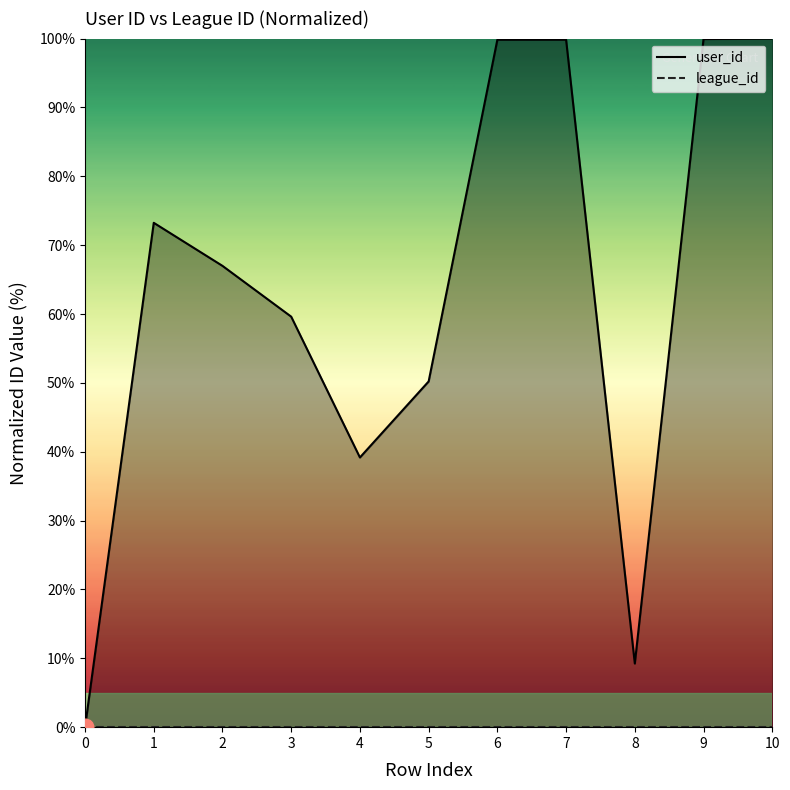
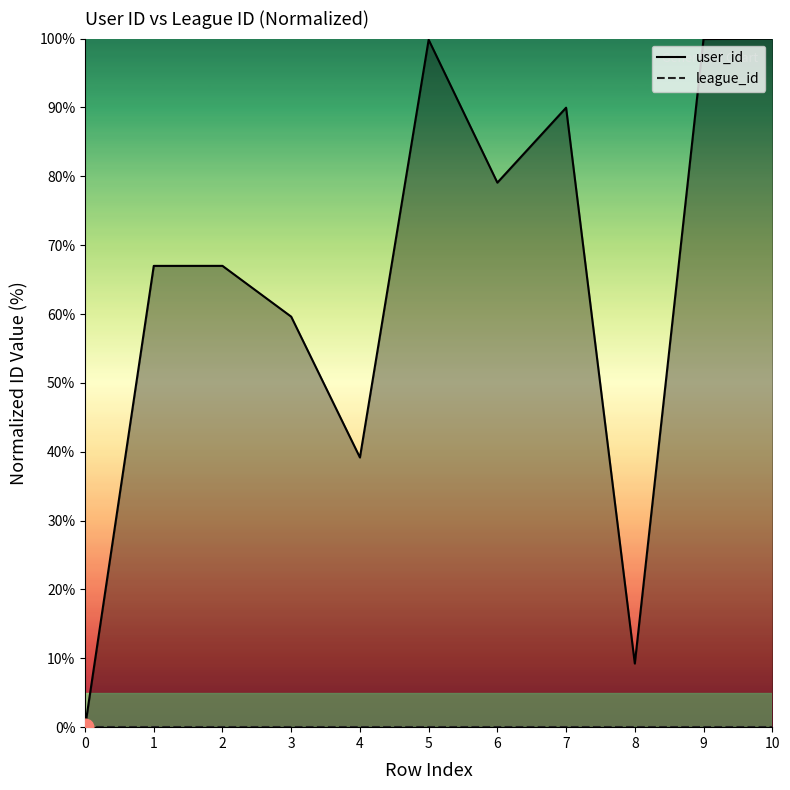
  {
    "user_id": {
-     "1": "73%",
+     "1": "67%",
      "2": "67%",
      "3": "60%",
      "4": "39%",
-     "5": "50%",
-     "6": "100%",
-     "7": "100%",
+     "5": "100%",
+     "6": "79%",
+     "7": "90%",
      "8": "9%",
      "9": "100%",
      "10": "100%"
    },
    "league_id": {
      "10": "0%"
    }
  }
